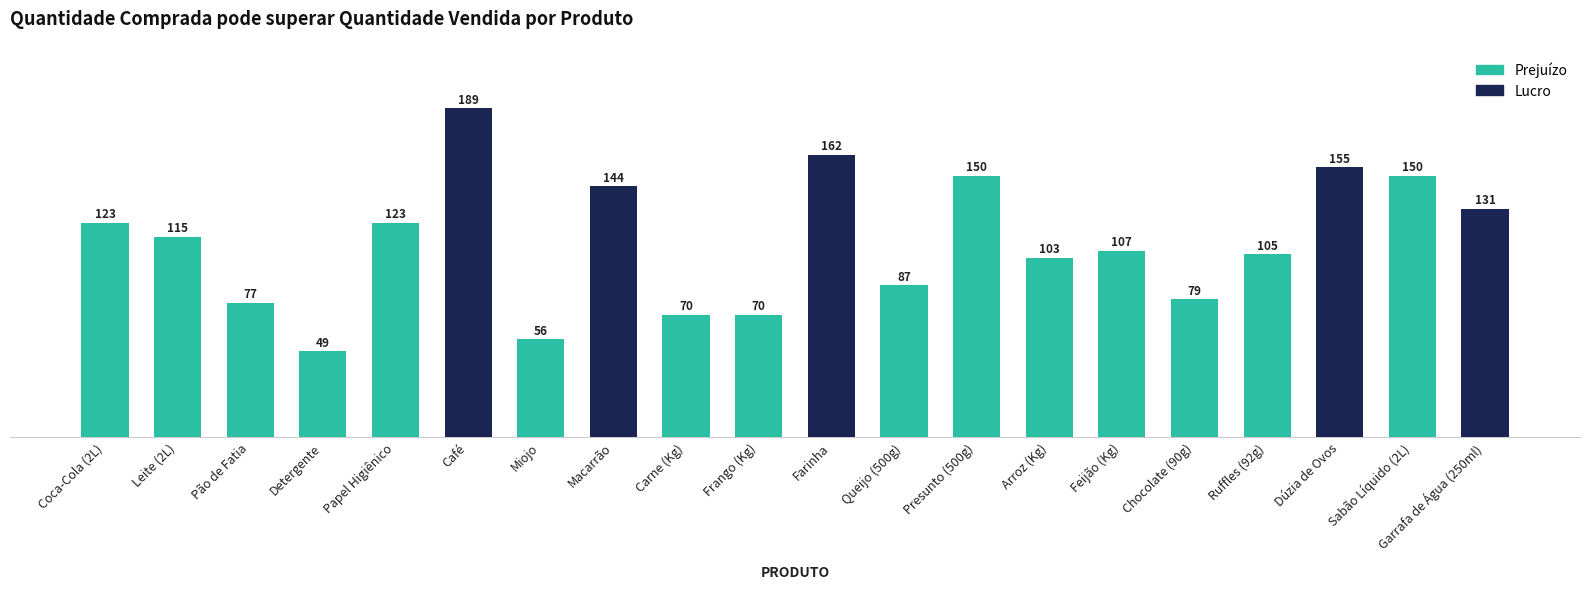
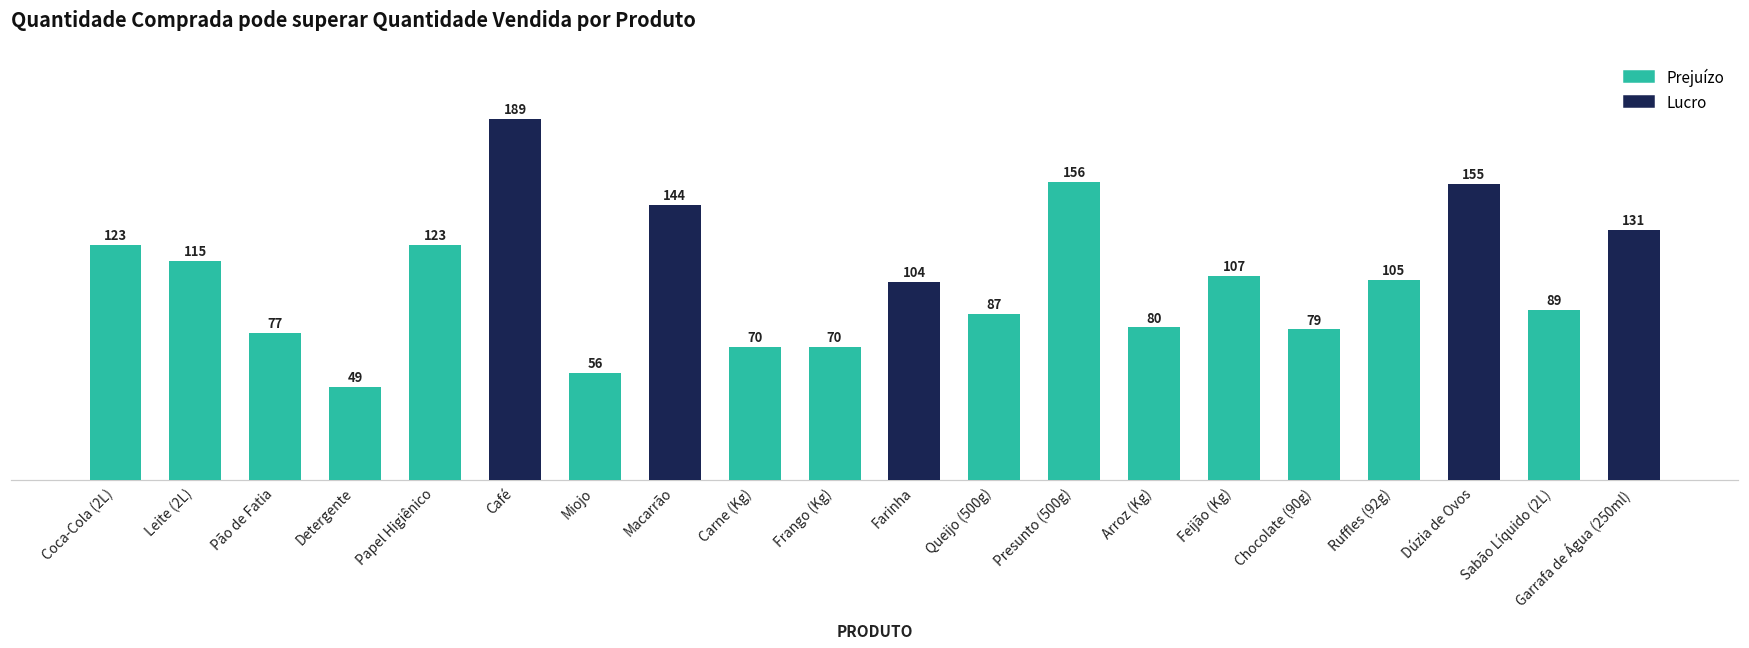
  {
    "Coca-Cola (2L)": 123,
    "Leite (2L)": 115,
    "Pão de Fatia": 77,
    "Detergente": 49,
    "Papel Higiênico": 123,
    "Café": 189,
    "Miojo": 56,
    "Macarrão": 144,
    "Carne (Kg)": 70,
    "Frango (Kg)": 70,
-   "Farinha": 162,
+   "Farinha": 104,
    "Queijo (500g)": 87,
-   "Presunto (500g)": 150,
-   "Arroz (Kg)": 103,
+   "Presunto (500g)": 156,
+   "Arroz (Kg)": 80,
    "Feijão (Kg)": 107,
    "Chocolate (90g)": 79,
    "Ruffles (92g)": 105,
    "Dúzia de Ovos": 155,
-   "Sabão Líquido (2L)": 150,
+   "Sabão Líquido (2L)": 89,
    "Garrafa de Água (250ml)": 131
  }
